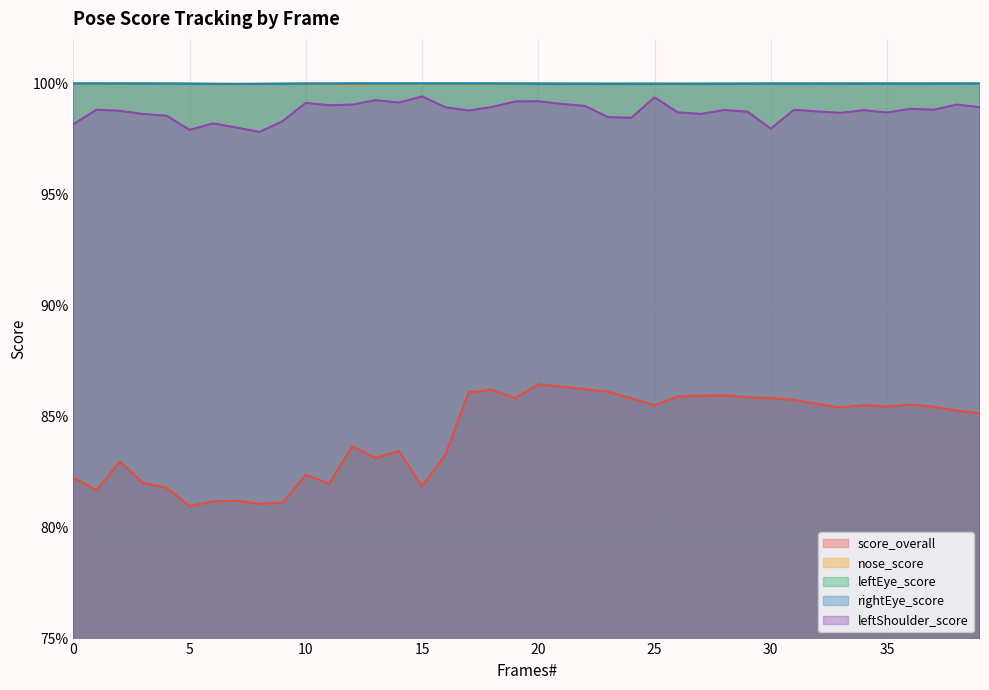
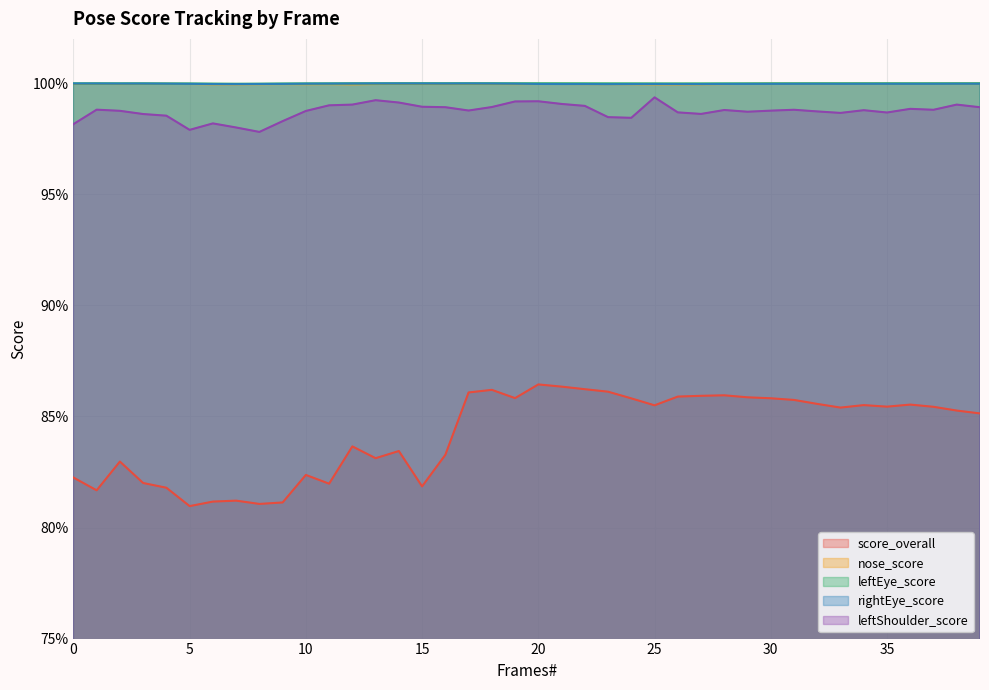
  {
    "leftShoulder_score": {
      "0": "98.2%",
      "5": "97.9%",
-     "10": "99.1%",
-     "15": "99.4%",
+     "10": "98.8%",
+     "15": "98.9%",
      "20": "99.2%",
      "25": "99.4%",
-     "30": "98.0%",
+     "30": "98.8%",
      "35": "98.7%"
    }
  }
